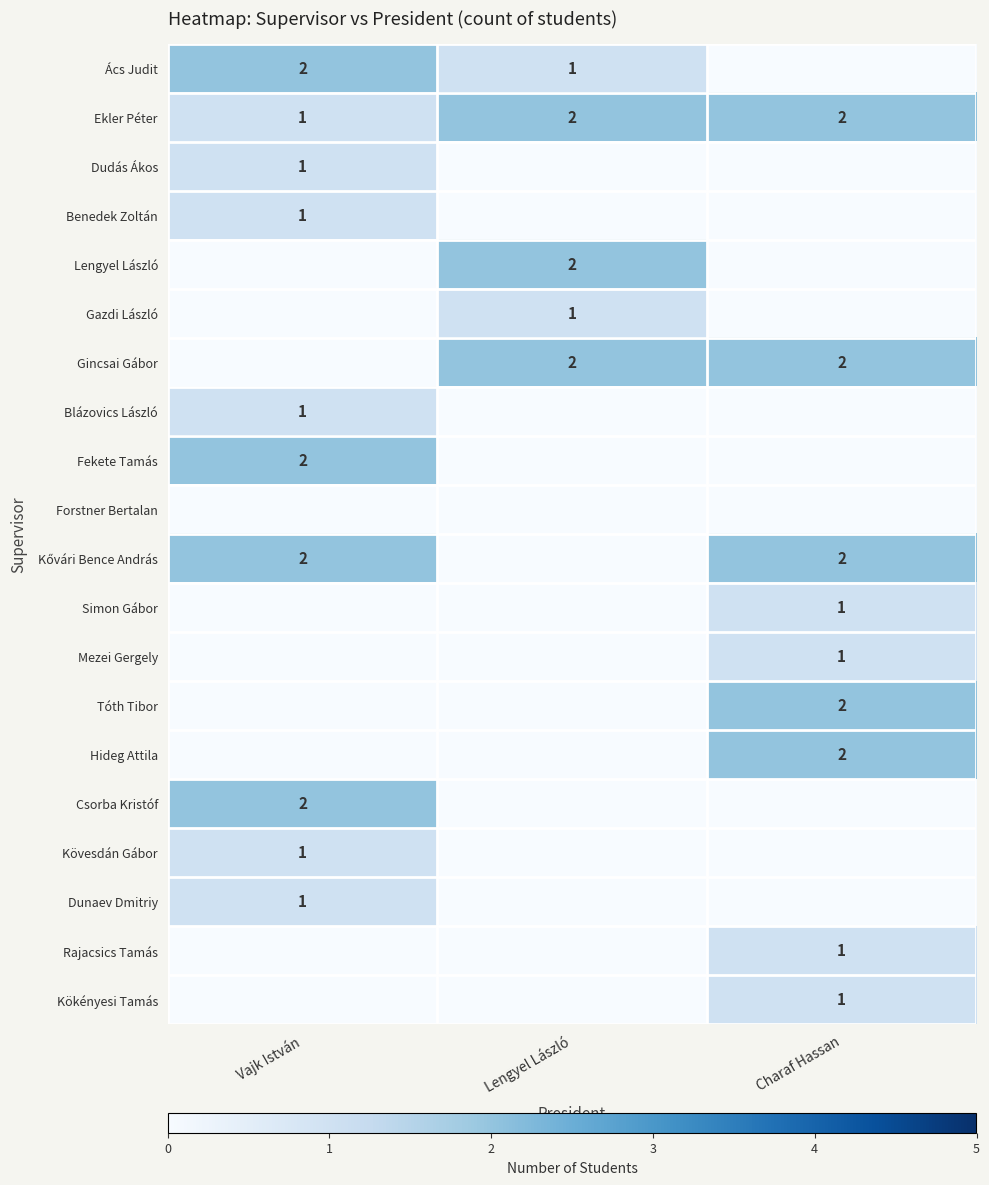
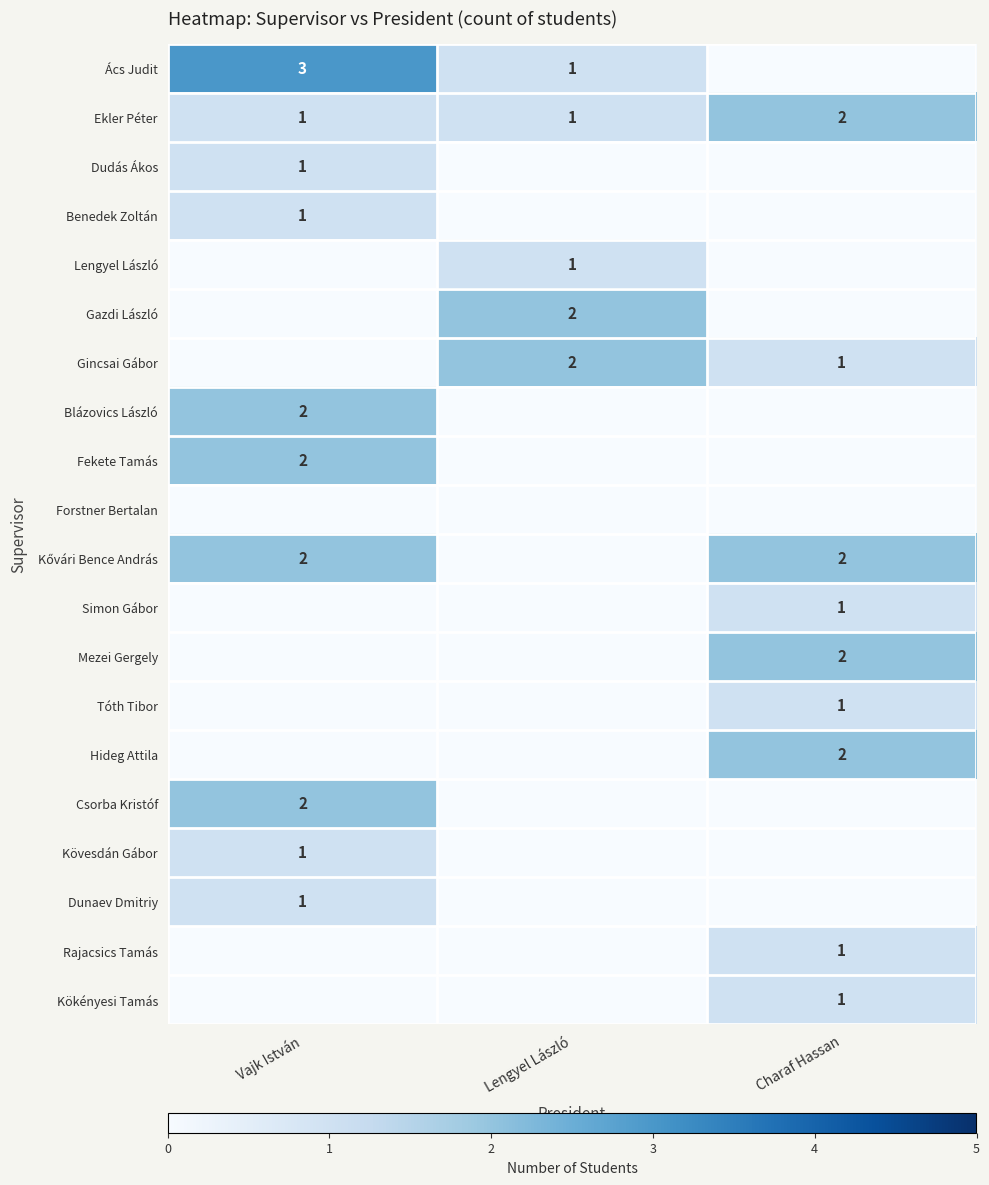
  {
    "Ács Judit": {
-     "Vajk István": 2,
+     "Vajk István": 3,
      "Lengyel László": 1
    },
    "Ekler Péter": {
      "Vajk István": 1,
-     "Lengyel László": 2,
+     "Lengyel László": 1,
      "Charaf Hassan": 2
    },
    "Dudás Ákos": {
      "Vajk István": 1
    },
    "Benedek Zoltán": {
      "Vajk István": 1
    },
    "Lengyel László": {
-     "Lengyel László": 2
+     "Lengyel László": 1
    },
    "Gazdi László": {
-     "Lengyel László": 1
+     "Lengyel László": 2
    },
    "Gincsai Gábor": {
      "Lengyel László": 2,
-     "Charaf Hassan": 2
+     "Charaf Hassan": 1
    },
    "Blázovics László": {
-     "Vajk István": 1
+     "Vajk István": 2
    },
    "Fekete Tamás": {
      "Vajk István": 2
    },
    "Kővári Bence András": {
      "Vajk István": 2,
      "Charaf Hassan": 2
    },
    "Simon Gábor": {
      "Charaf Hassan": 1
    },
    "Mezei Gergely": {
-     "Charaf Hassan": 1
+     "Charaf Hassan": 2
    },
    "Tóth Tibor": {
-     "Charaf Hassan": 2
+     "Charaf Hassan": 1
    },
    "Hideg Attila": {
      "Charaf Hassan": 2
    },
    "Csorba Kristóf": {
      "Vajk István": 2
    },
    "Kövesdán Gábor": {
      "Vajk István": 1
    },
    "Dunaev Dmitriy": {
      "Vajk István": 1
    },
    "Rajacsics Tamás": {
      "Charaf Hassan": 1
    },
    "Kökényesi Tamás": {
      "Charaf Hassan": 1
    }
  }
